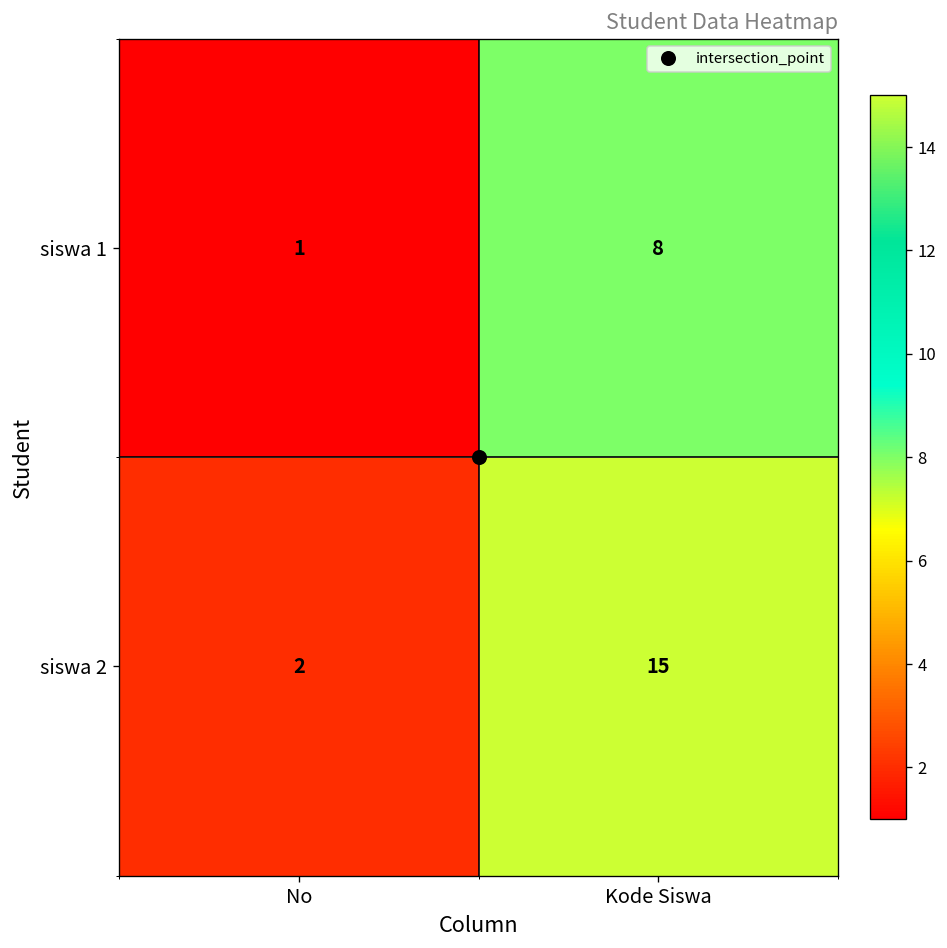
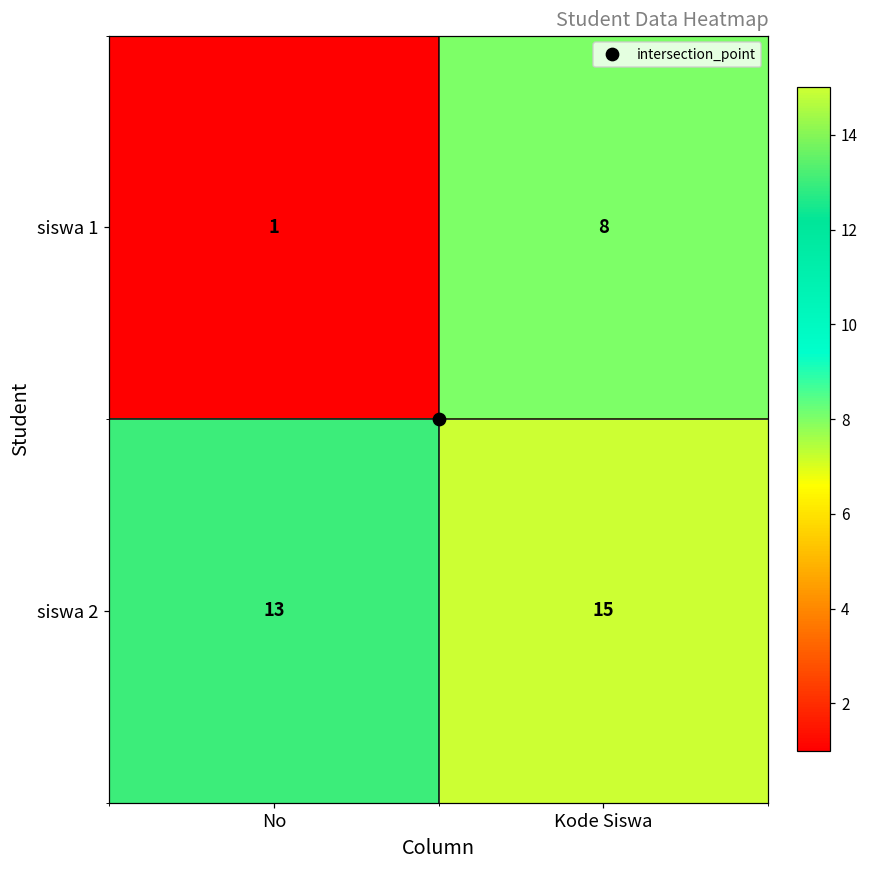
  {
    "siswa 1": {
      "No": 1,
      "Kode Siswa": 8
    },
    "siswa 2": {
-     "No": 2,
+     "No": 13,
      "Kode Siswa": 15
    }
  }
